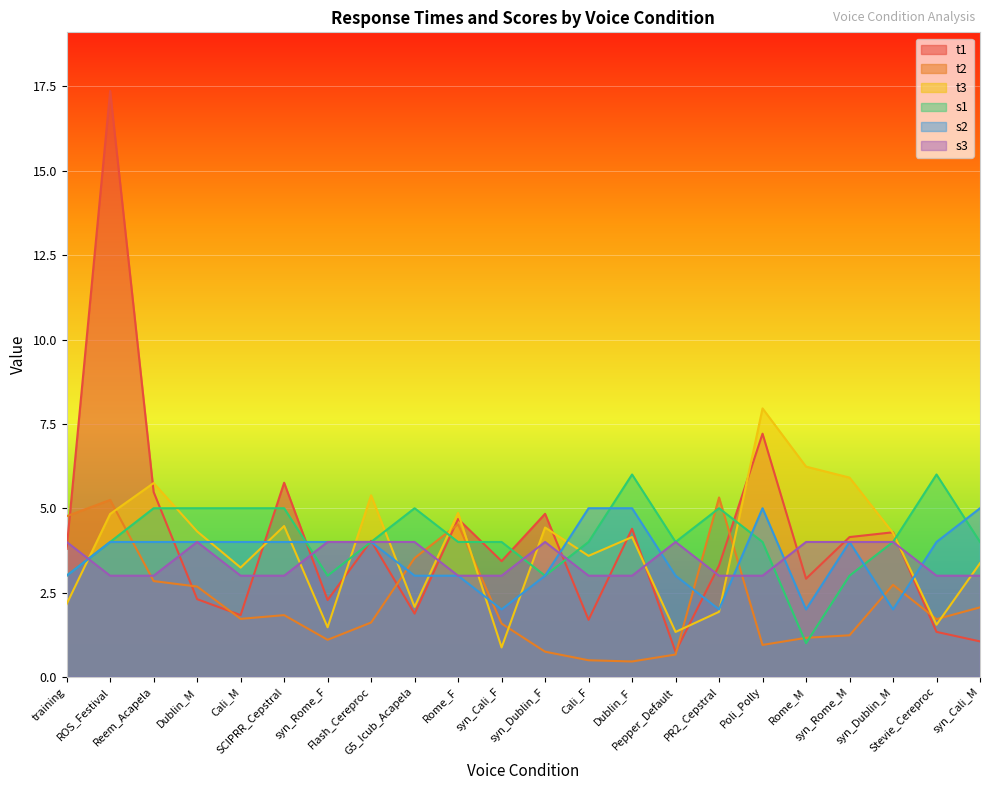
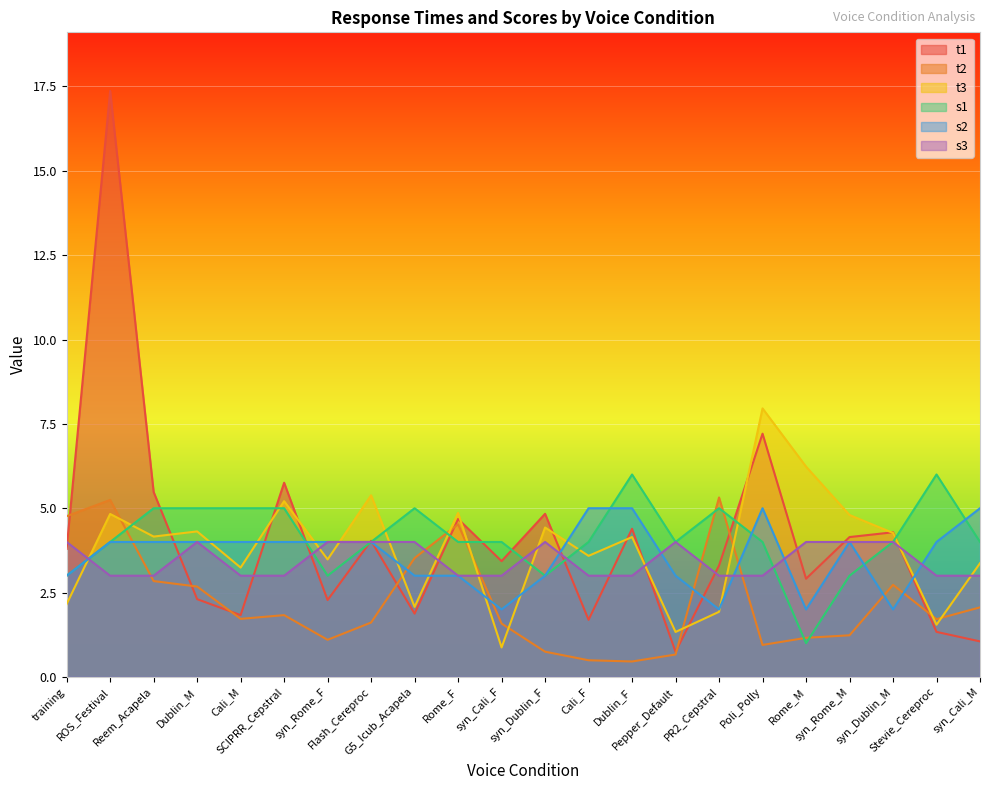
  {
    "t3": {
      "training": 2.2,
      "ROS_Festival": 4.8,
-     "Reem_Acapela": 5.7,
+     "Reem_Acapela": 4.2,
      "Dublin_M": 4.3,
      "Cali_M": 3.2,
-     "SCIPRR_Cepstral": 4.5,
-     "syn_Rome_F": 1.5,
+     "SCIPRR_Cepstral": 5.2,
+     "syn_Rome_F": 3.5,
      "Flash_Cereproc": 5.4,
      "G5_Icub_Acapela": 2.1,
      "Rome_F": 4.9,
      "syn_Cali_F": 0.9,
      "syn_Dublin_F": 4.4,
      "Cali_F": 3.6,
      "Dublin_F": 4.1,
      "Pepper_Default": 1.3,
      "Poli_Polly": 8.0,
      "Rome_M": 6.2,
-     "syn_Rome_M": 5.9,
+     "syn_Rome_M": 4.8,
      "Stevie_Cereproc": 1.5,
      "syn_Cali_M": 3.4
    },
    "s1": {
      "Reem_Acapela": 5.0,
      "Dublin_M": 5.0,
      "Cali_M": 5.0,
      "SCIPRR_Cepstral": 5.0,
      "syn_Rome_F": 3.0,
      "G5_Icub_Acapela": 5.0,
      "Rome_F": 4.0,
      "syn_Cali_F": 4.0,
      "Cali_F": 4.0,
      "Dublin_F": 6.0,
      "PR2_Cepstral": 5.0,
      "Poli_Polly": 4.0,
      "Rome_M": 1.0,
      "syn_Rome_M": 3.0,
      "Stevie_Cereproc": 6.0,
      "syn_Cali_M": 4.0
    },
    "s2": {
      "Reem_Acapela": 4.0,
      "Cali_M": 4.0,
      "SCIPRR_Cepstral": 4.0,
      "G5_Icub_Acapela": 3.0,
      "syn_Cali_F": 2.0,
      "Cali_F": 5.0,
      "Dublin_F": 5.0,
      "Pepper_Default": 3.0,
      "Poli_Polly": 5.0,
      "Rome_M": 2.0,
      "syn_Dublin_M": 2.0,
      "Stevie_Cereproc": 4.0,
      "syn_Cali_M": 5.0
    },
    "s3": {
      "training": 4.0,
      "ROS_Festival": 3.0,
      "Reem_Acapela": 3.0,
      "Cali_M": 3.0,
      "SCIPRR_Cepstral": 3.0,
      "G5_Icub_Acapela": 4.0,
      "syn_Cali_F": 3.0,
      "syn_Dublin_F": 4.0,
      "Cali_F": 3.0,
      "Dublin_F": 3.0,
      "PR2_Cepstral": 3.0,
      "Poli_Polly": 3.0,
      "Rome_M": 4.0,
      "Stevie_Cereproc": 3.0,
      "syn_Cali_M": 3.0
    }
  }
